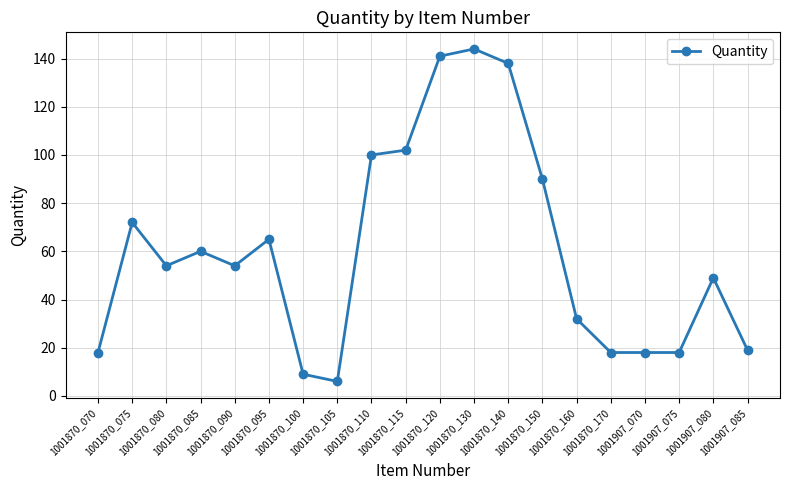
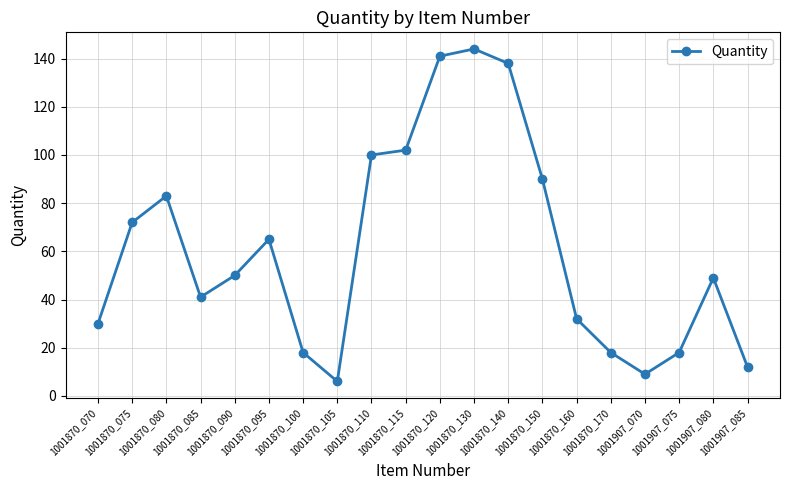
  {
-   "1001870_070": 18,
+   "1001870_070": 30,
    "1001870_075": 72,
-   "1001870_080": 54,
-   "1001870_085": 60,
-   "1001870_090": 54,
+   "1001870_080": 83,
+   "1001870_085": 41,
+   "1001870_090": 50,
    "1001870_095": 65,
-   "1001870_100": 9,
+   "1001870_100": 18,
    "1001870_105": 6,
    "1001870_110": 100,
    "1001870_115": 102,
    "1001870_120": 141,
    "1001870_130": 144,
    "1001870_140": 138,
    "1001870_150": 90,
    "1001870_160": 32,
    "1001870_170": 18,
-   "1001907_070": 18,
+   "1001907_070": 9,
    "1001907_075": 18,
    "1001907_080": 49,
-   "1001907_085": 19
+   "1001907_085": 12
  }
